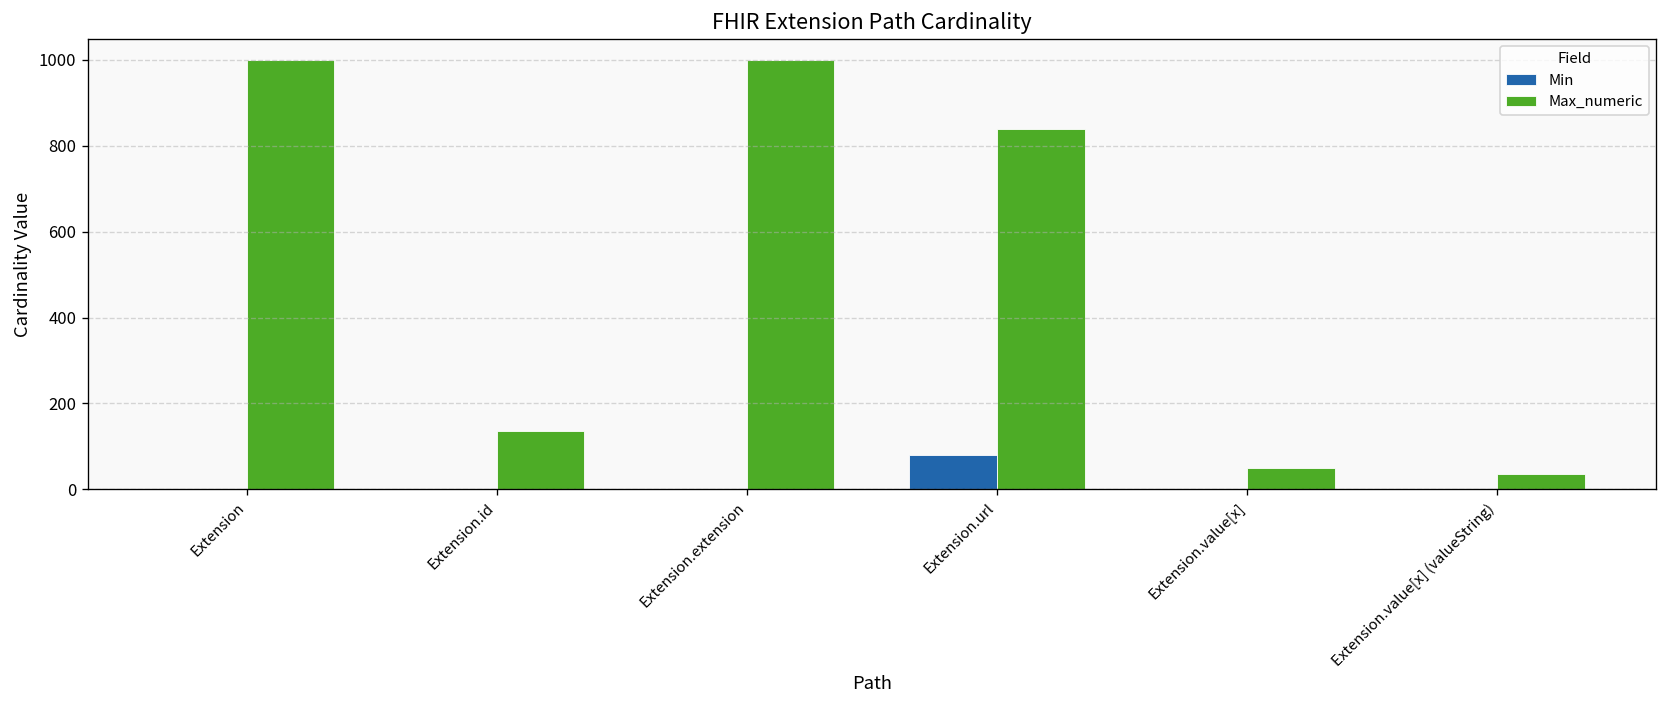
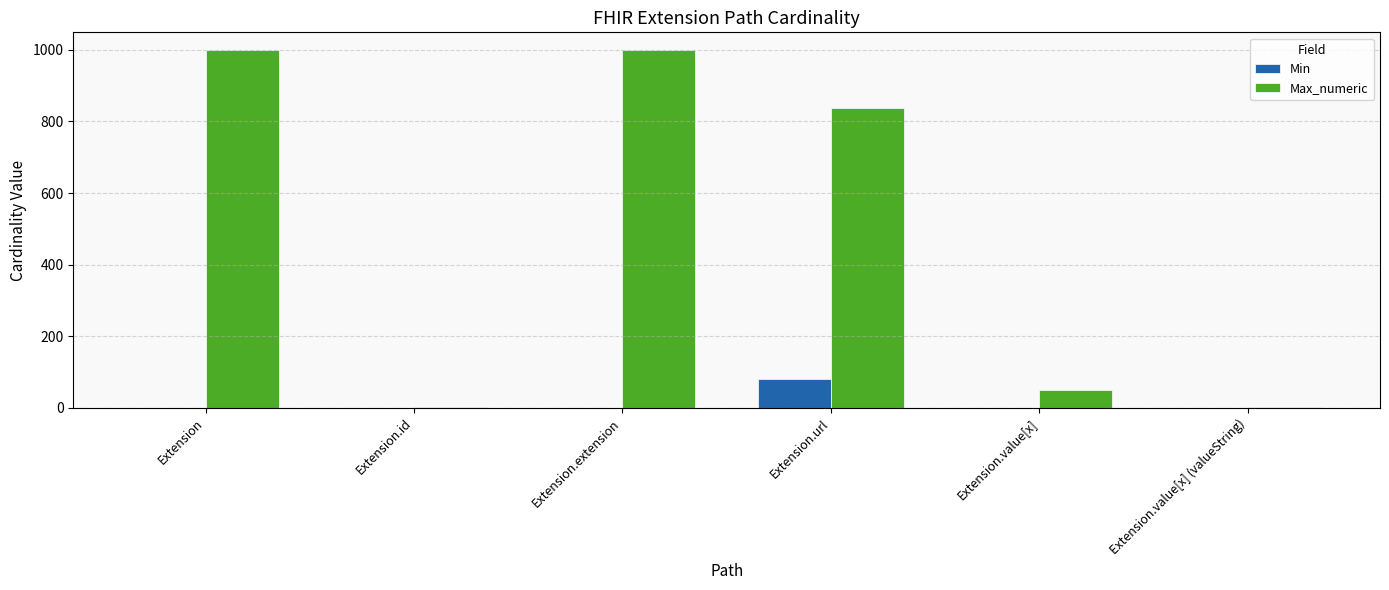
  {
    "Min": {
      "Extension": 0,
      "Extension.id": 0,
      "Extension.extension": 0,
      "Extension.url": 80,
      "Extension.value[x]": 0,
      "Extension.value[x] (valueString)": 0
    },
    "Max_numeric": {
      "Extension": 1000,
-     "Extension.id": 140,
+     "Extension.id": 0,
      "Extension.extension": 1000,
      "Extension.url": 840,
      "Extension.value[x]": 50,
-     "Extension.value[x] (valueString)": 40
+     "Extension.value[x] (valueString)": 0
    }
  }
